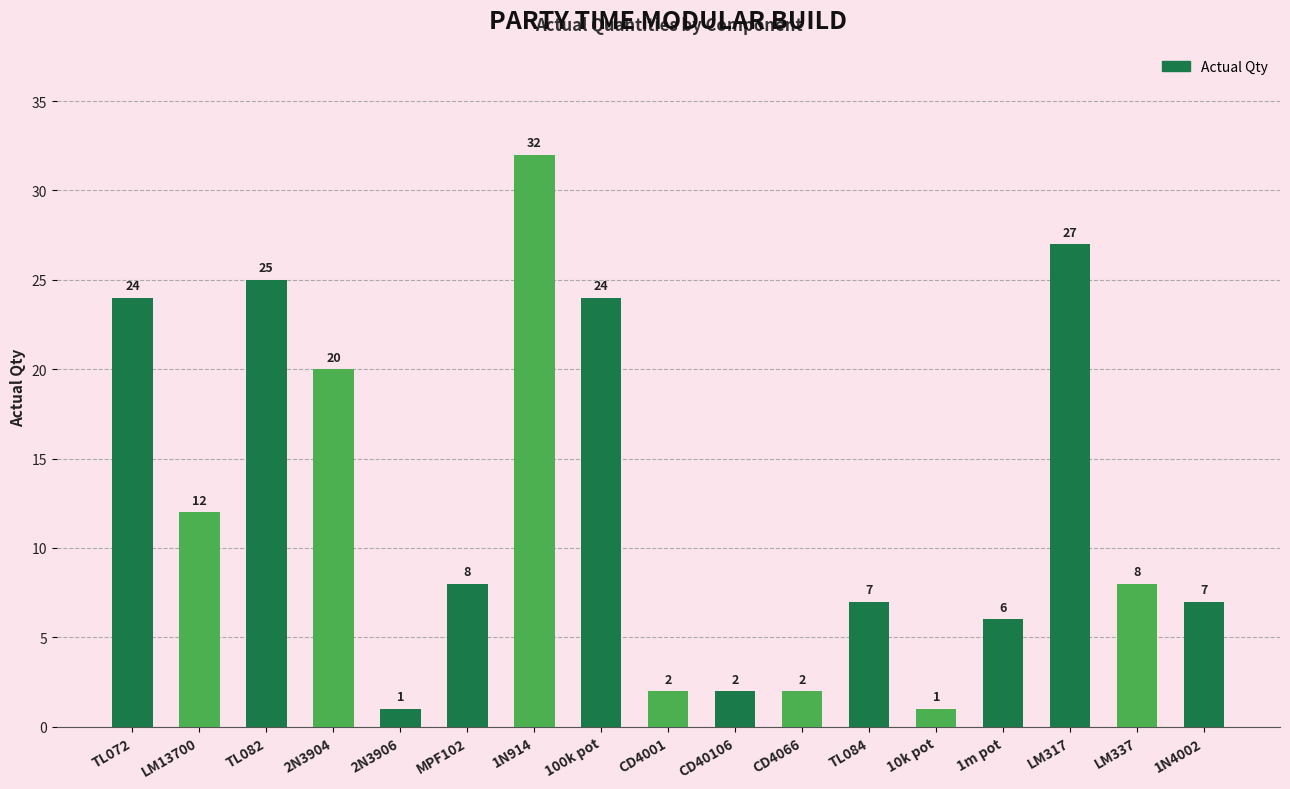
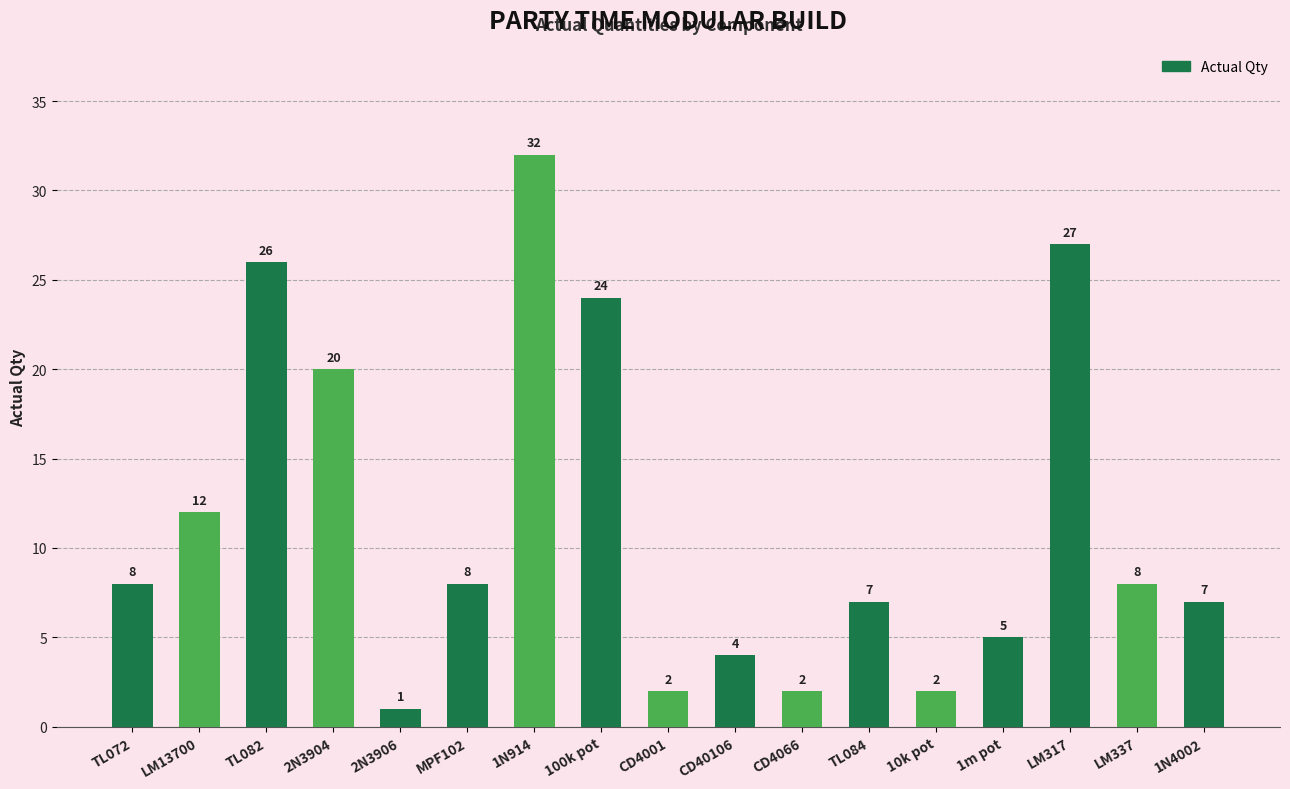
  {
-   "TL072": 24,
+   "TL072": 8,
    "LM13700": 12,
-   "TL082": 25,
+   "TL082": 26,
    "2N3904": 20,
    "2N3906": 1,
    "MPF102": 8,
    "1N914": 32,
    "100k pot": 24,
    "CD4001": 2,
-   "CD40106": 2,
+   "CD40106": 4,
    "CD4066": 2,
    "TL084": 7,
-   "10k pot": 1,
-   "1m pot": 6,
+   "10k pot": 2,
+   "1m pot": 5,
    "LM317": 27,
    "LM337": 8,
    "1N4002": 7
  }
